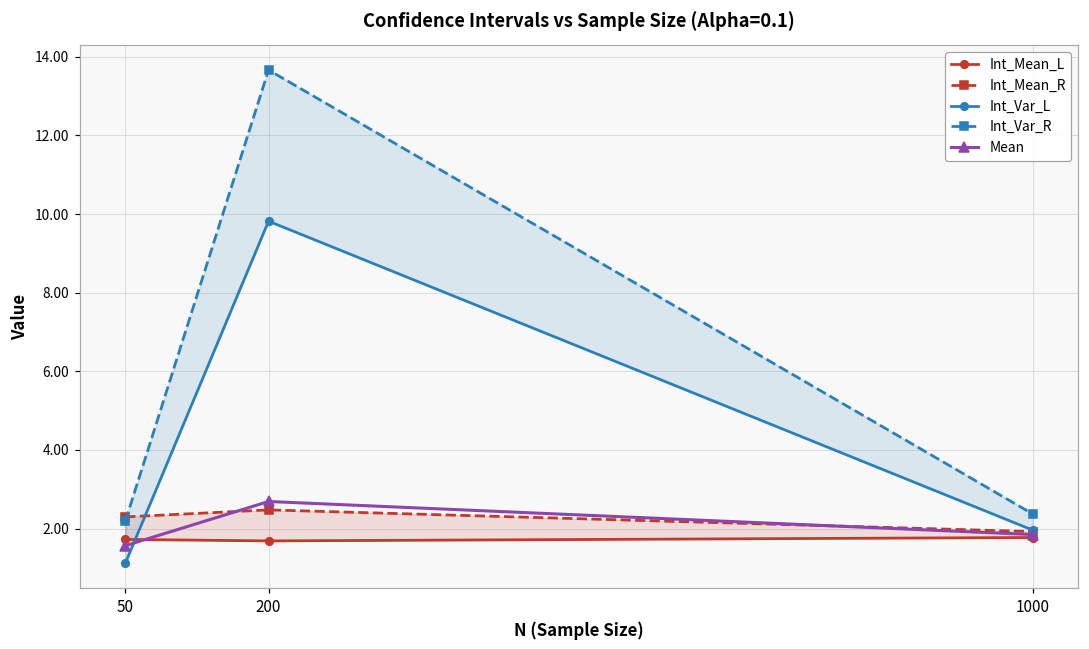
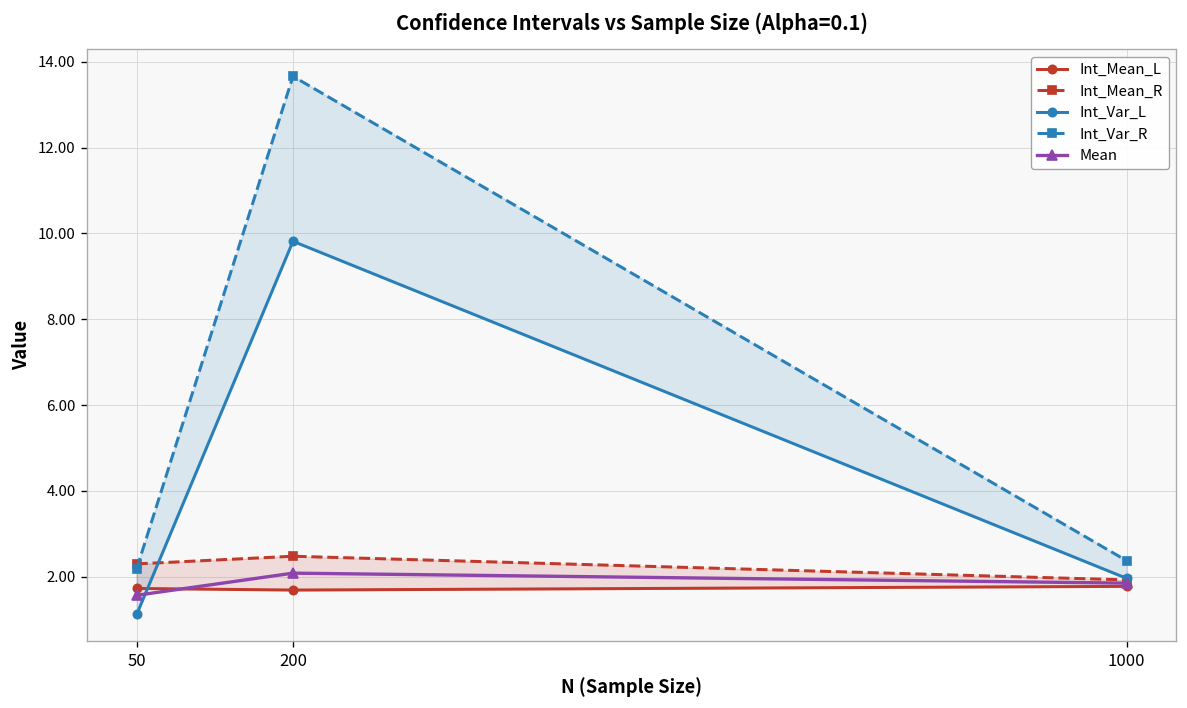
  {
    "Mean": {
      "50": 1.6,
-     "200": 2.7,
+     "200": 2.1,
      "1000": 1.8
    }
  }
